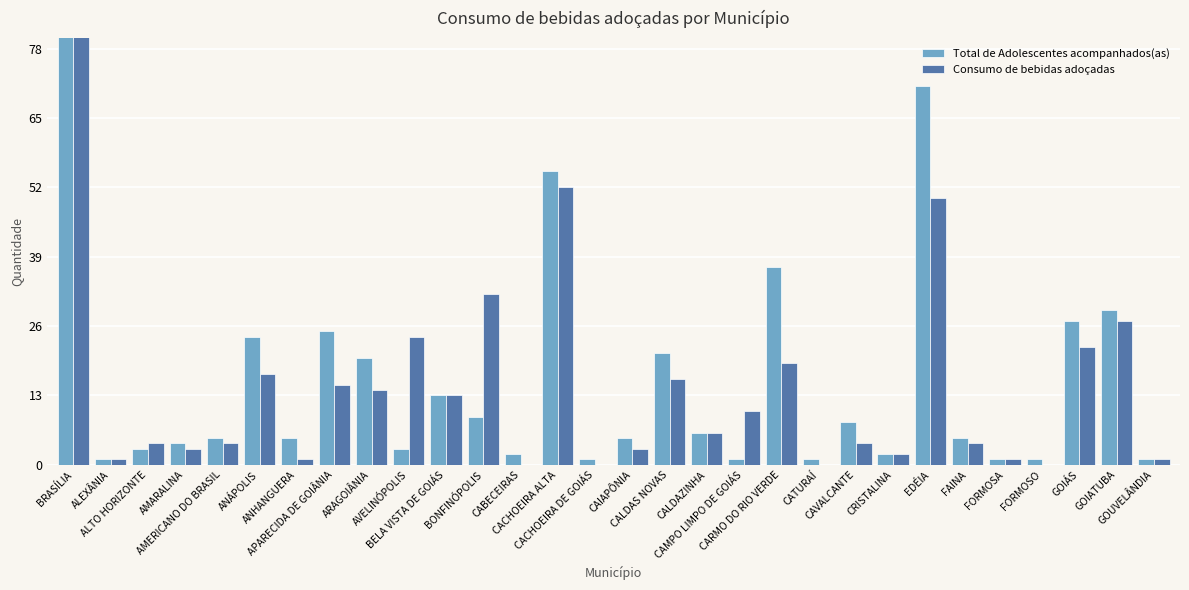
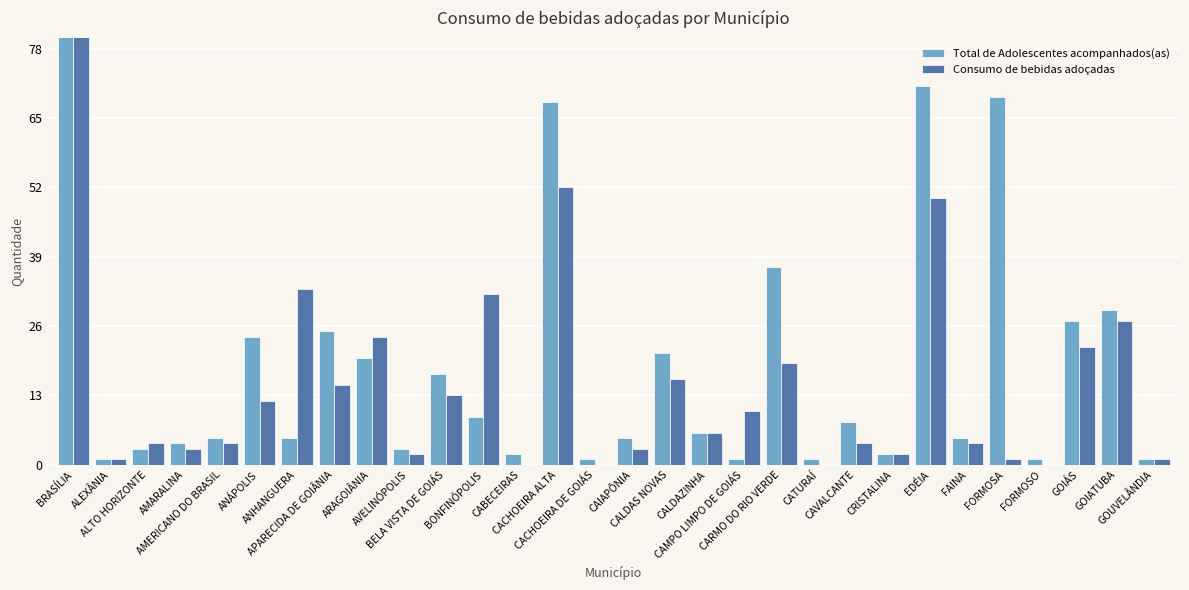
  {
    "Total de Adolescentes acompanhados(as)": {
      "ALEXÂNIA": 1,
      "ALTO HORIZONTE": 3,
      "AMARALINA": 4,
      "AMERICANO DO BRASIL": 5,
      "ANÁPOLIS": 24,
      "ANHANGUERA": 5,
      "APARECIDA DE GOIÂNIA": 25,
      "ARAGOIÂNIA": 20,
      "AVELINÓPOLIS": 3,
-     "BELA VISTA DE GOIÁS": 13,
+     "BELA VISTA DE GOIÁS": 17,
      "BONFINÓPOLIS": 9,
      "CABECEIRAS": 2,
-     "CACHOEIRA ALTA": 55,
+     "CACHOEIRA ALTA": 68,
      "CACHOEIRA DE GOIÁS": 1,
      "CAIAPÔNIA": 5,
      "CALDAS NOVAS": 21,
      "CALDAZINHA": 6,
      "CAMPO LIMPO DE GOIÁS": 1,
      "CARMO DO RIO VERDE": 37,
      "CATURAÍ": 1,
      "CAVALCANTE": 8,
      "CRISTALINA": 2,
      "EDÉIA": 71,
      "FAINA": 5,
-     "FORMOSA": 1,
+     "FORMOSA": 69,
      "FORMOSO": 1,
      "GOIÁS": 27,
      "GOIATUBA": 29,
      "GOUVELÂNDIA": 1
    },
    "Consumo de bebidas adoçadas": {
      "ALEXÂNIA": 1,
      "ALTO HORIZONTE": 4,
      "AMARALINA": 3,
      "AMERICANO DO BRASIL": 4,
-     "ANÁPOLIS": 17,
-     "ANHANGUERA": 1,
+     "ANÁPOLIS": 12,
+     "ANHANGUERA": 33,
      "APARECIDA DE GOIÂNIA": 15,
-     "ARAGOIÂNIA": 14,
-     "AVELINÓPOLIS": 24,
+     "ARAGOIÂNIA": 24,
+     "AVELINÓPOLIS": 2,
      "BELA VISTA DE GOIÁS": 13,
      "BONFINÓPOLIS": 32,
      "CABECEIRAS": 0,
      "CACHOEIRA ALTA": 52,
      "CACHOEIRA DE GOIÁS": 0,
      "CAIAPÔNIA": 3,
      "CALDAS NOVAS": 16,
      "CALDAZINHA": 6,
      "CAMPO LIMPO DE GOIÁS": 10,
      "CARMO DO RIO VERDE": 19,
      "CATURAÍ": 0,
      "CAVALCANTE": 4,
      "CRISTALINA": 2,
      "EDÉIA": 50,
      "FAINA": 4,
      "FORMOSA": 1,
      "FORMOSO": 0,
      "GOIÁS": 22,
      "GOIATUBA": 27,
      "GOUVELÂNDIA": 1
    }
  }
